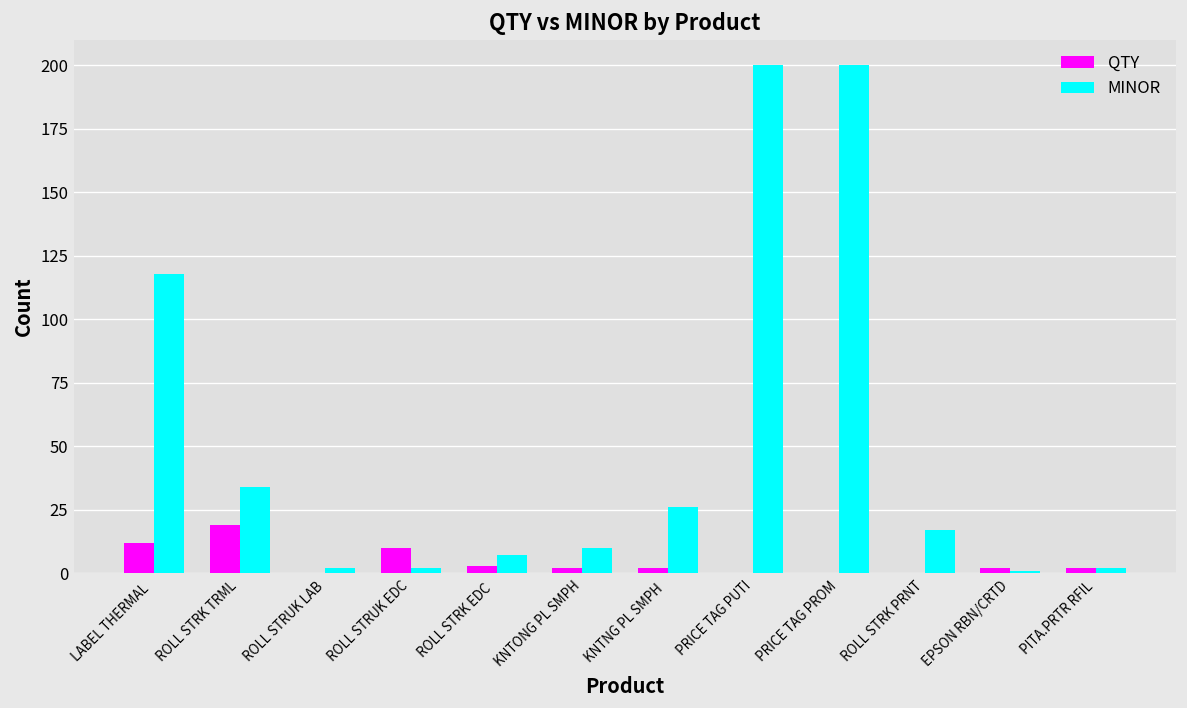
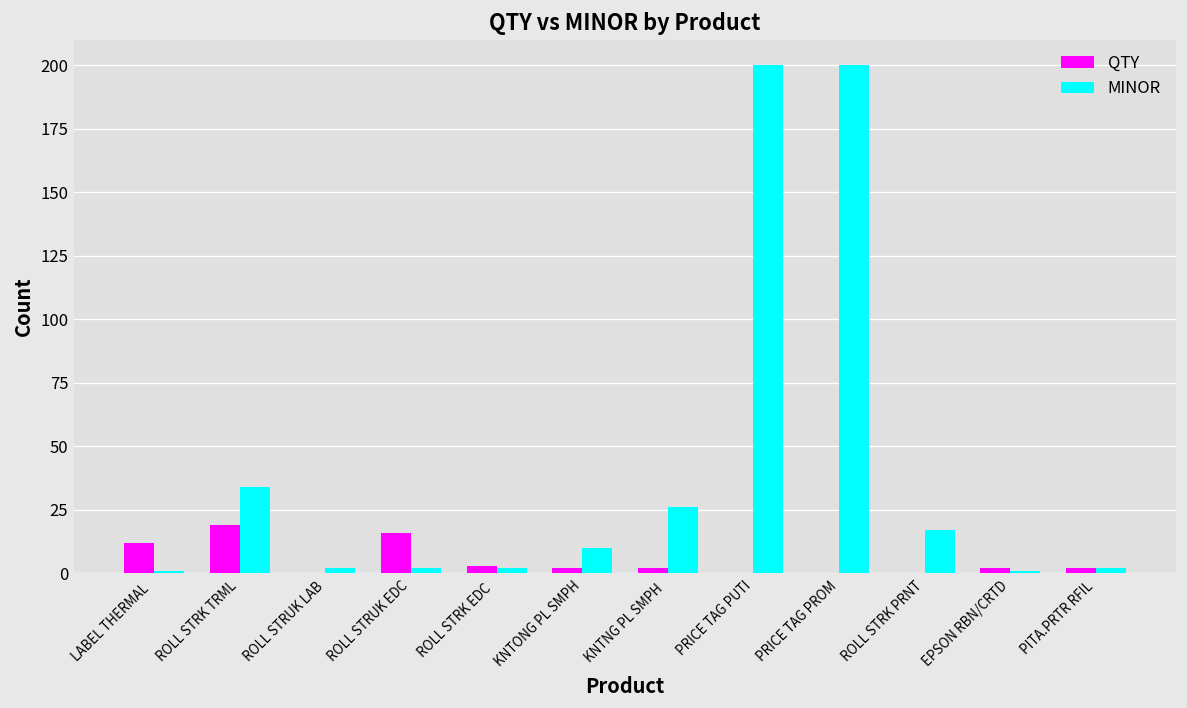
  {
    "QTY": {
      "LABEL THERMAL": 12,
      "ROLL STRK TRML": 19,
      "ROLL STRUK LAB": 0,
-     "ROLL STRUK EDC": 10,
+     "ROLL STRUK EDC": 16,
      "ROLL STRK EDC": 3,
      "KNTONG PL SMPH": 2,
      "KNTNG PL SMPH": 2,
      "PRICE TAG PUTI": 0,
      "PRICE TAG PROM": 0,
      "ROLL STRK PRNT": 0,
      "EPSON RBN/CRTD": 2,
      "PITA.PRTR RFIL": 2
    },
    "MINOR": {
-     "LABEL THERMAL": 118,
+     "LABEL THERMAL": 1,
      "ROLL STRK TRML": 34,
      "ROLL STRUK LAB": 2,
      "ROLL STRUK EDC": 2,
-     "ROLL STRK EDC": 7,
+     "ROLL STRK EDC": 2,
      "KNTONG PL SMPH": 10,
      "KNTNG PL SMPH": 26,
      "PRICE TAG PUTI": 200,
      "PRICE TAG PROM": 200,
      "ROLL STRK PRNT": 17,
      "PITA.PRTR RFIL": 2
    }
  }
